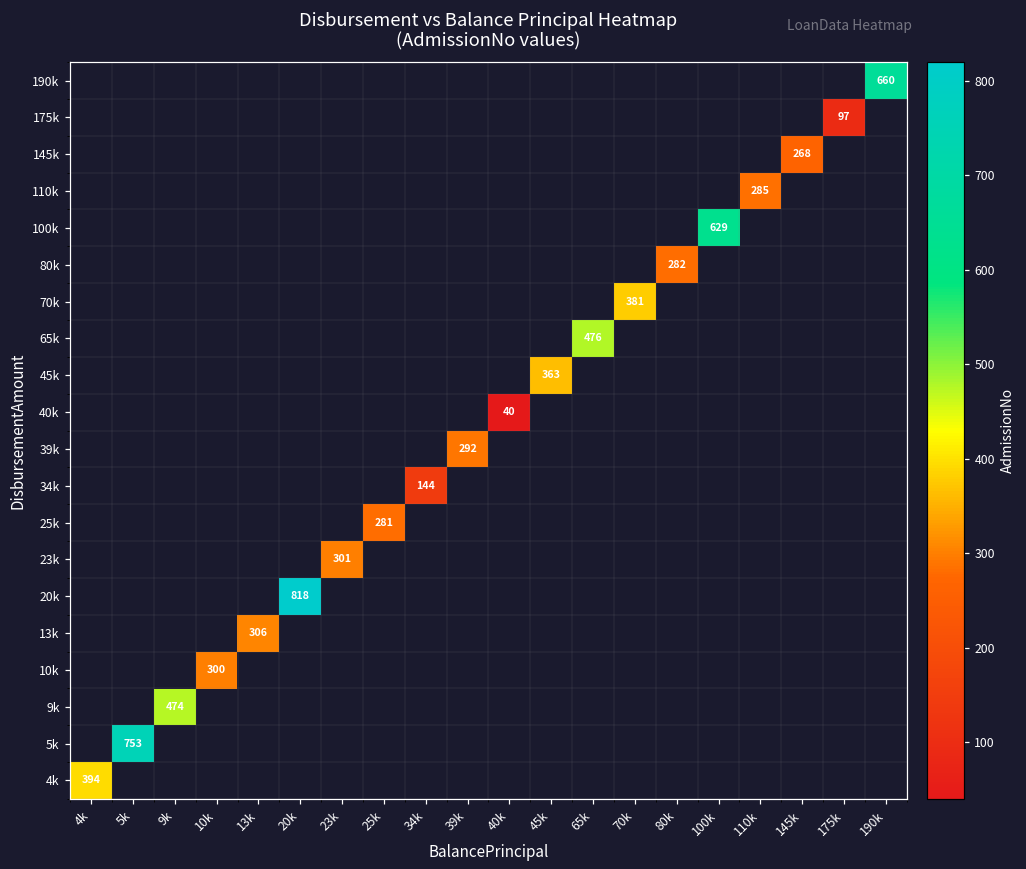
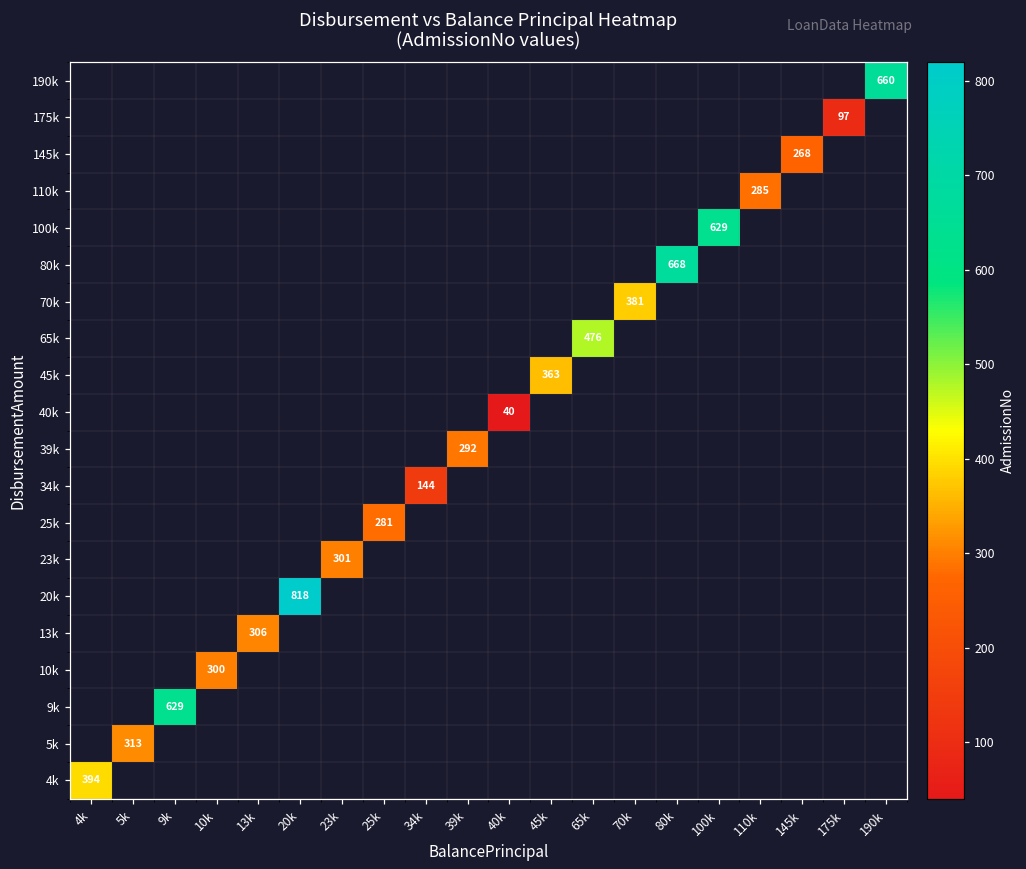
  {
    "190k": {
      "190k": 660
    },
    "175k": {
      "175k": 97
    },
    "145k": {
      "145k": 268
    },
    "110k": {
      "110k": 285
    },
    "100k": {
      "100k": 629
    },
    "80k": {
-     "80k": 282
+     "80k": 668
    },
    "70k": {
      "70k": 381
    },
    "65k": {
      "65k": 476
    },
    "45k": {
      "45k": 363
    },
    "40k": {
      "40k": 40
    },
    "39k": {
      "39k": 292
    },
    "34k": {
      "34k": 144
    },
    "25k": {
      "25k": 281
    },
    "23k": {
      "23k": 301
    },
    "20k": {
      "20k": 818
    },
    "13k": {
      "13k": 306
    },
    "10k": {
      "10k": 300
    },
    "9k": {
-     "9k": 474
+     "9k": 629
    },
    "5k": {
-     "5k": 753
+     "5k": 313
    },
    "4k": {
      "4k": 394
    }
  }
